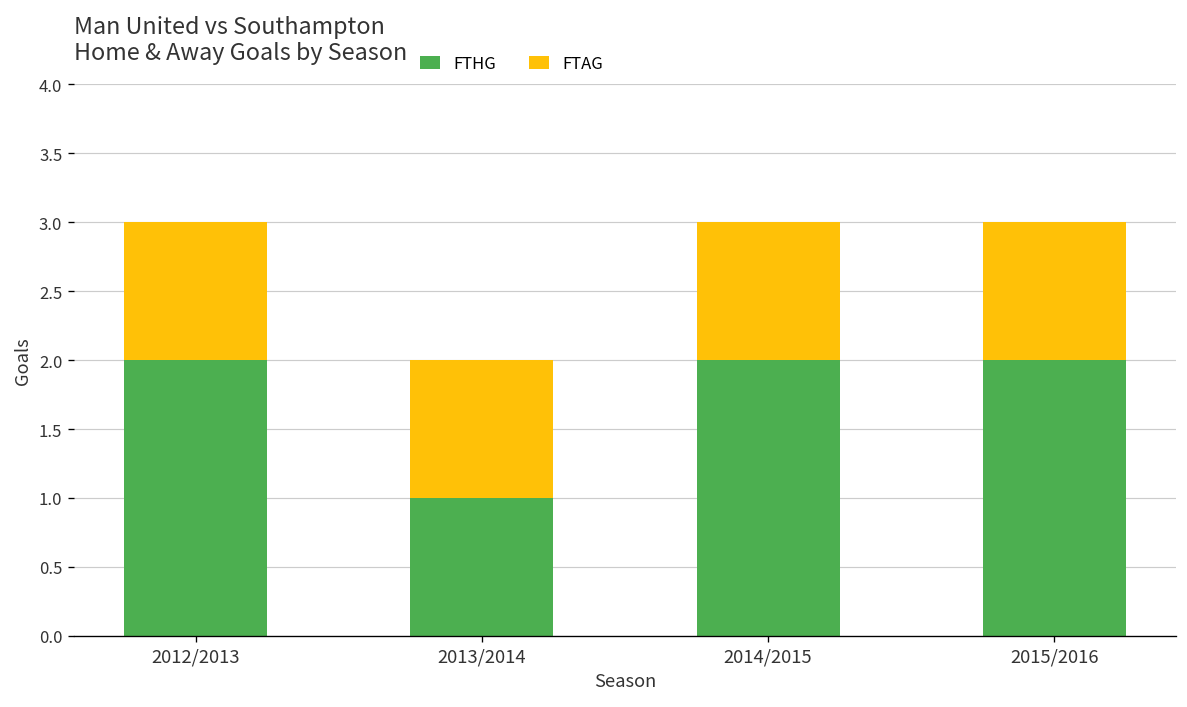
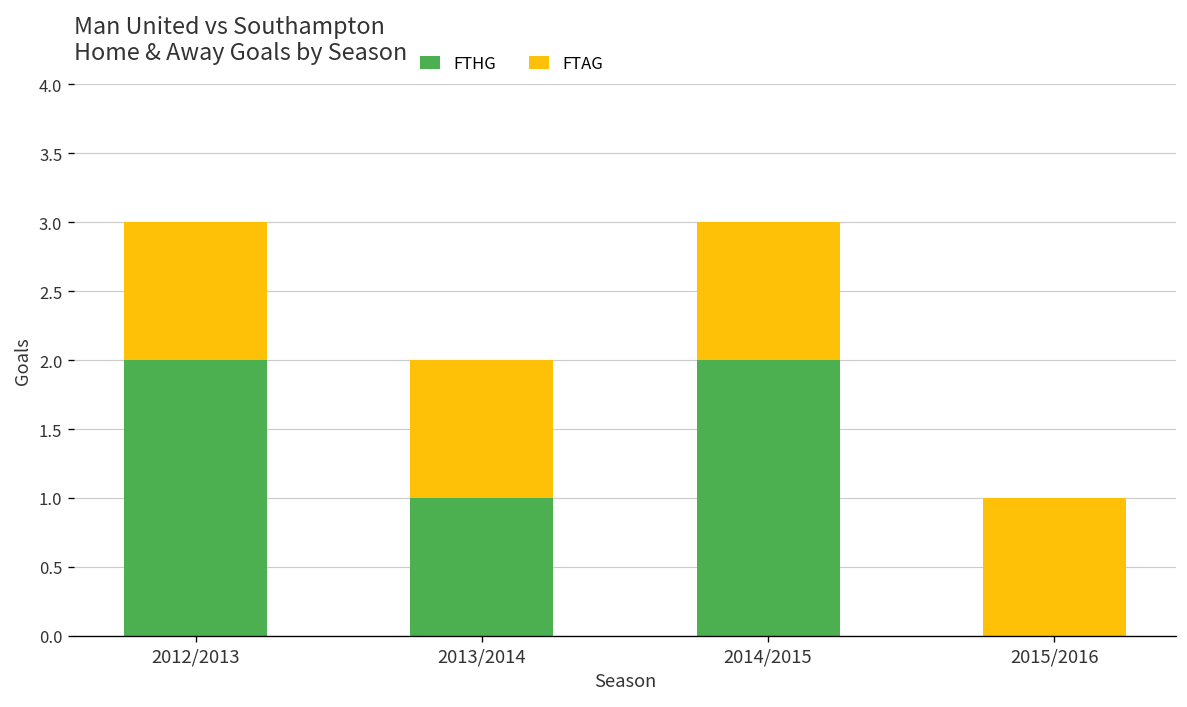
  {
    "FTHG": {
      "2012/2013": 2,
      "2013/2014": 1,
      "2014/2015": 2,
-     "2015/2016": 2
+     "2015/2016": 0
    },
    "FTAG": {
      "2012/2013": 1,
      "2013/2014": 1,
      "2014/2015": 1,
      "2015/2016": 1
    }
  }
